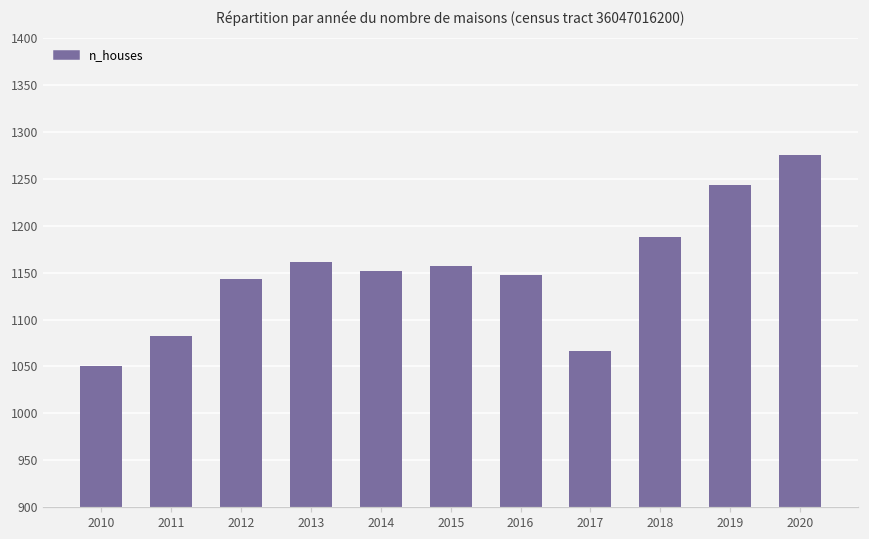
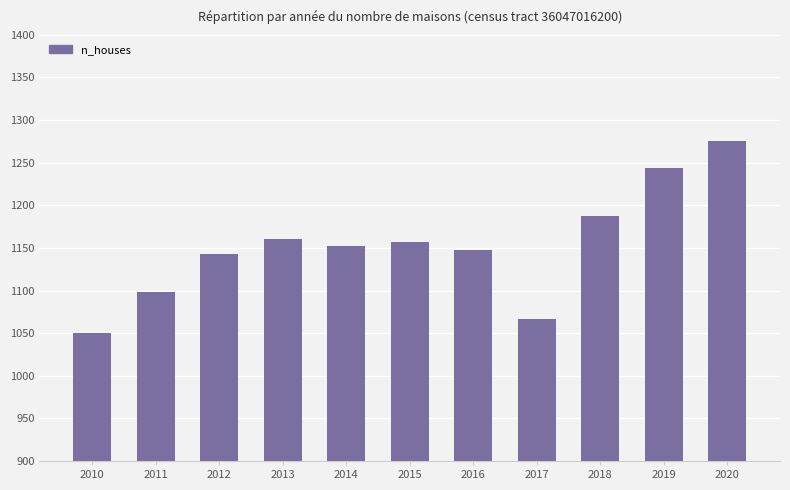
  {
    "2010": 1050,
-   "2011": 1080,
+   "2011": 1100,
    "2012": 1140,
    "2013": 1160,
    "2014": 1150,
    "2015": 1160,
    "2016": 1150,
    "2017": 1070,
    "2018": 1190,
    "2019": 1240,
    "2020": 1280
  }
